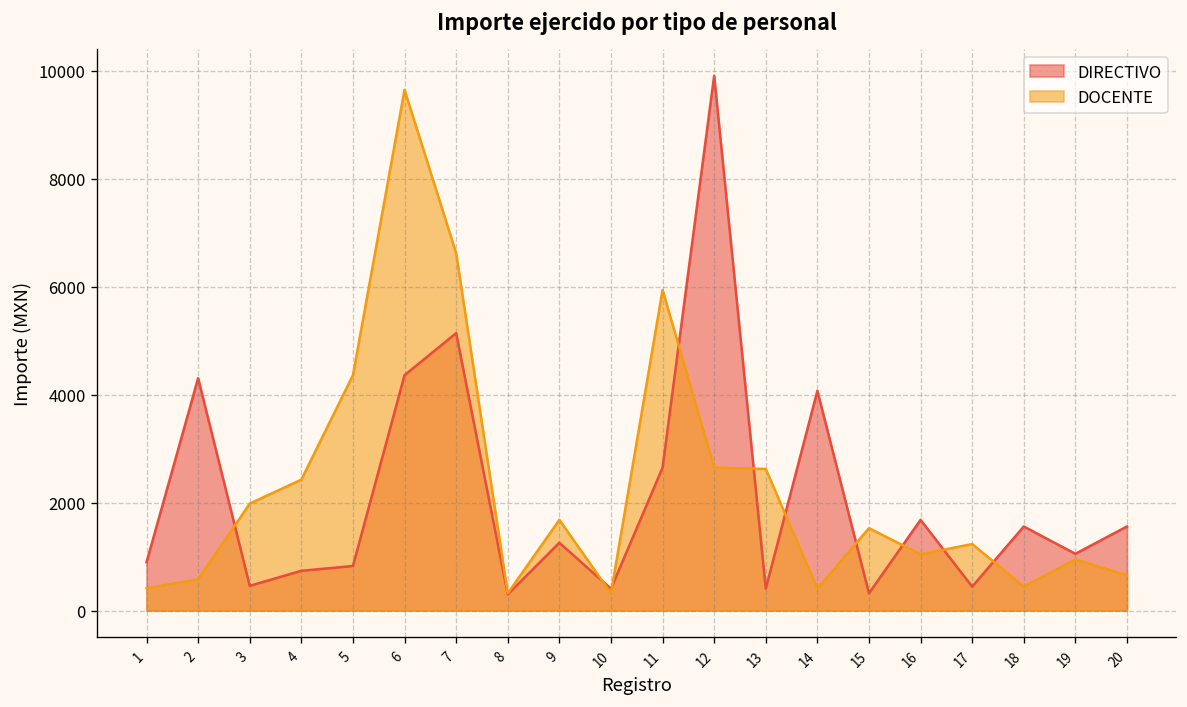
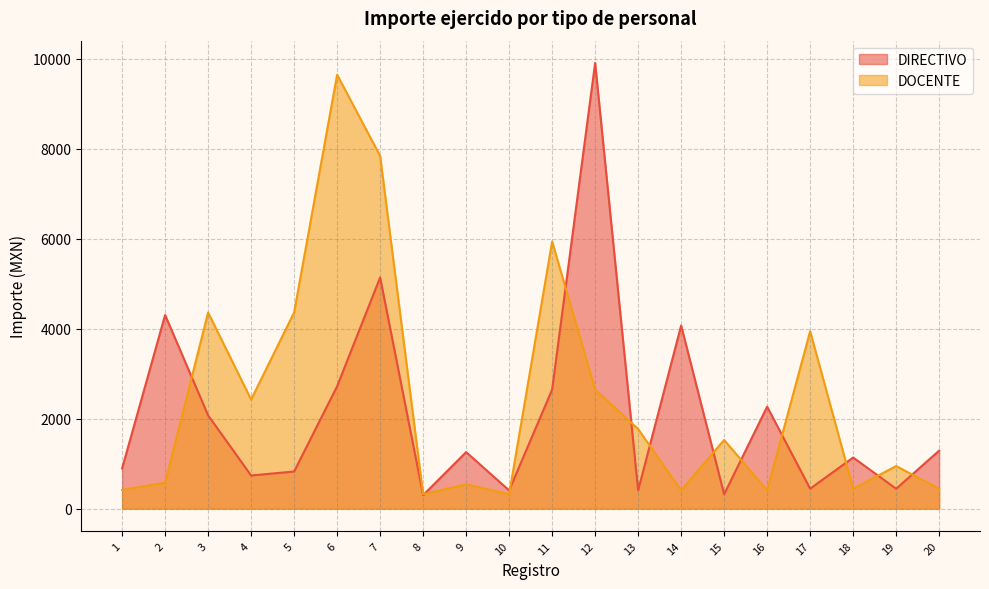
  {
    "DIRECTIVO": {
      "1": 900,
      "2": 4300,
-     "3": 500,
+     "3": 2100,
      "4": 700,
      "5": 800,
-     "6": 4400,
+     "6": 2700,
      "7": 5100,
      "9": 1300,
      "10": 400,
      "11": 2600,
      "12": 9900,
      "13": 400,
      "14": 4100,
      "15": 300,
-     "16": 1700,
+     "16": 2300,
      "17": 400,
-     "18": 1600,
-     "19": 1100,
-     "20": 1600
+     "18": 1100,
+     "19": 400,
+     "20": 1300
    },
    "DOCENTE": {
      "1": 400,
      "2": 600,
-     "3": 2000,
+     "3": 4400,
      "4": 2400,
      "5": 4400,
      "6": 9600,
-     "7": 6600,
-     "9": 1700,
+     "7": 7800,
+     "9": 500,
      "10": 300,
      "11": 5900,
      "12": 2600,
-     "13": 2600,
+     "13": 1800,
      "14": 400,
      "15": 1500,
-     "16": 1000,
-     "17": 1200,
+     "16": 400,
+     "17": 3900,
      "18": 400,
      "19": 900,
-     "20": 700
+     "20": 400
    }
  }
